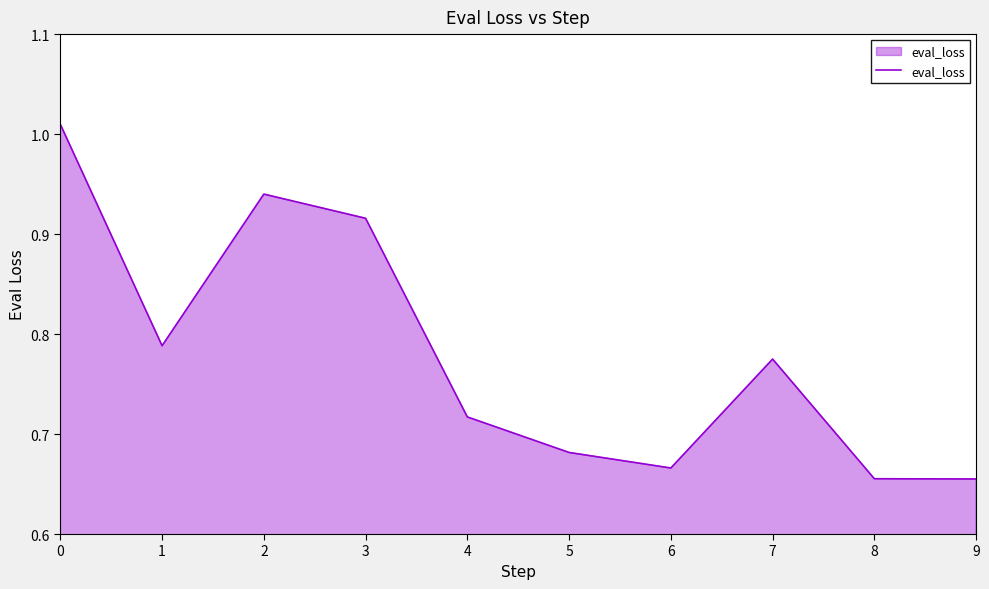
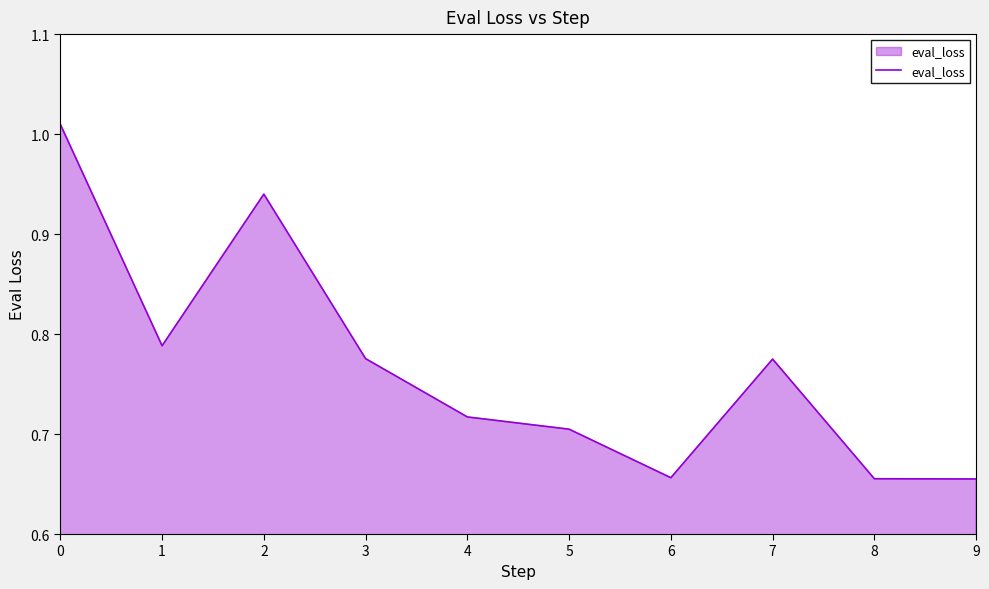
  {
    "0": 1.01,
    "1": 0.79,
    "2": 0.94,
-   "3": 0.92,
+   "3": 0.78,
    "4": 0.72,
-   "5": 0.68,
-   "6": 0.67,
+   "5": 0.70,
+   "6": 0.66,
    "7": 0.77,
    "8": 0.66,
    "9": 0.66
  }
